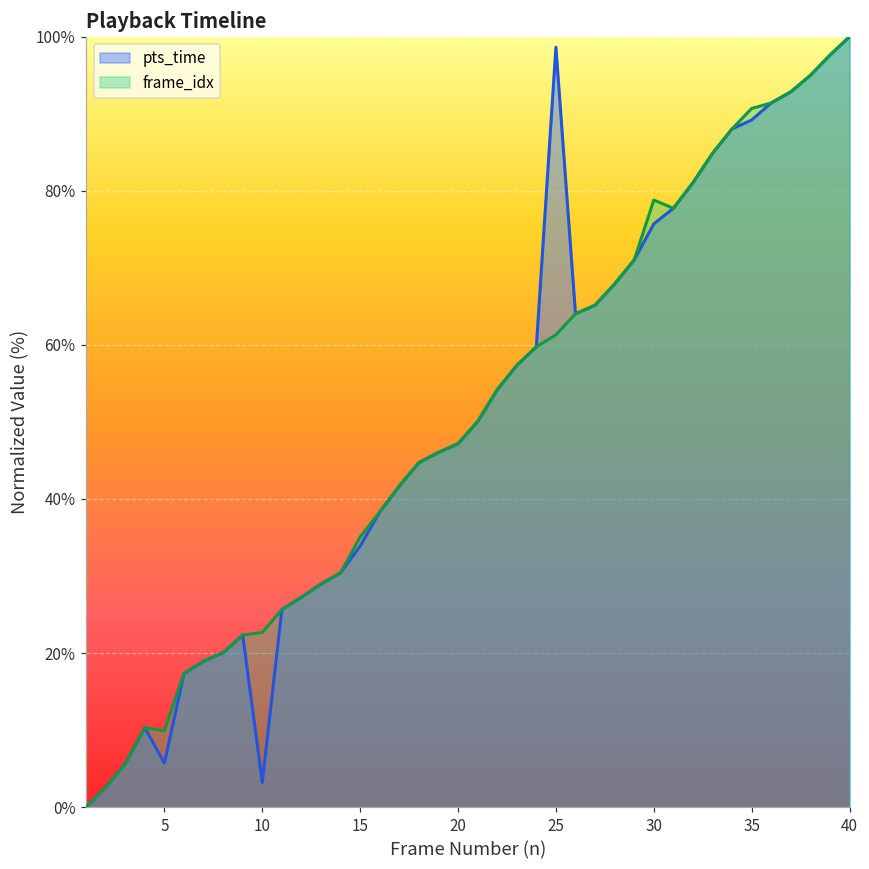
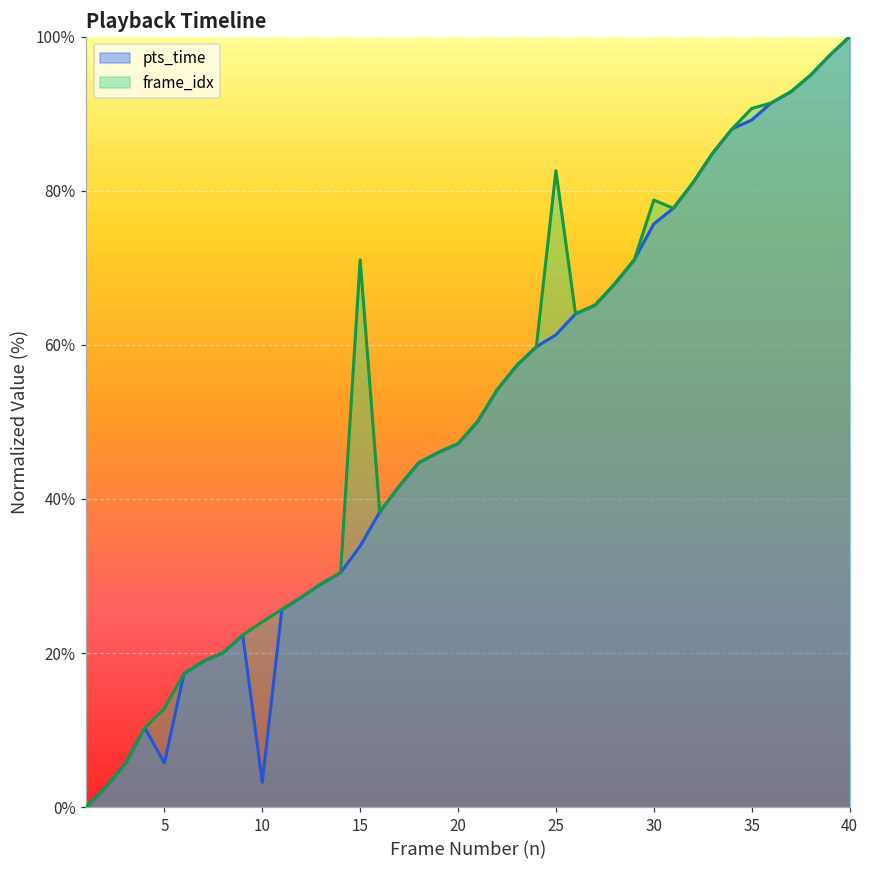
  {
    "pts_time": {
      "5": "6%",
      "10": "3%",
      "15": "34%",
-     "25": "99%",
+     "25": "61%",
      "30": "76%",
      "35": "89%"
    },
    "frame_idx": {
-     "5": "10%",
-     "10": "23%",
-     "15": "35%",
-     "25": "61%",
+     "5": "13%",
+     "10": "24%",
+     "15": "71%",
+     "25": "83%",
      "30": "79%",
      "35": "91%"
    }
  }
